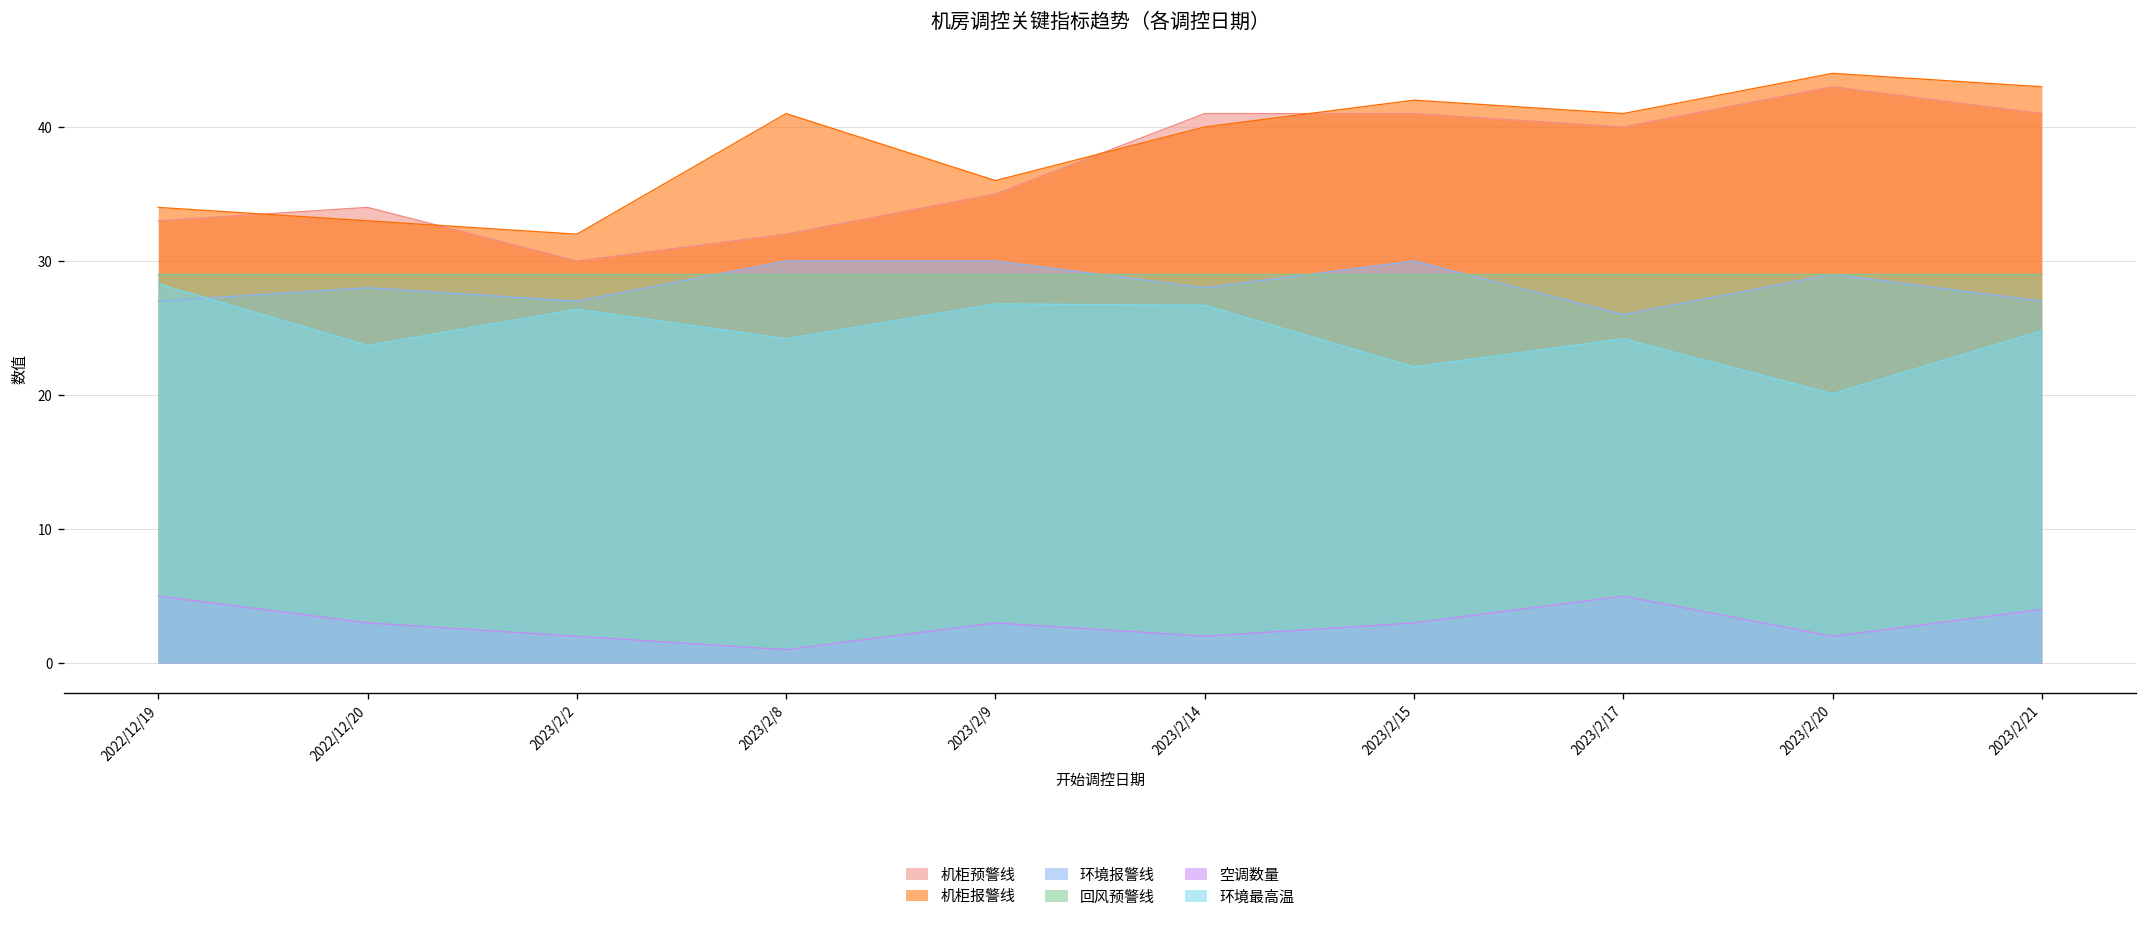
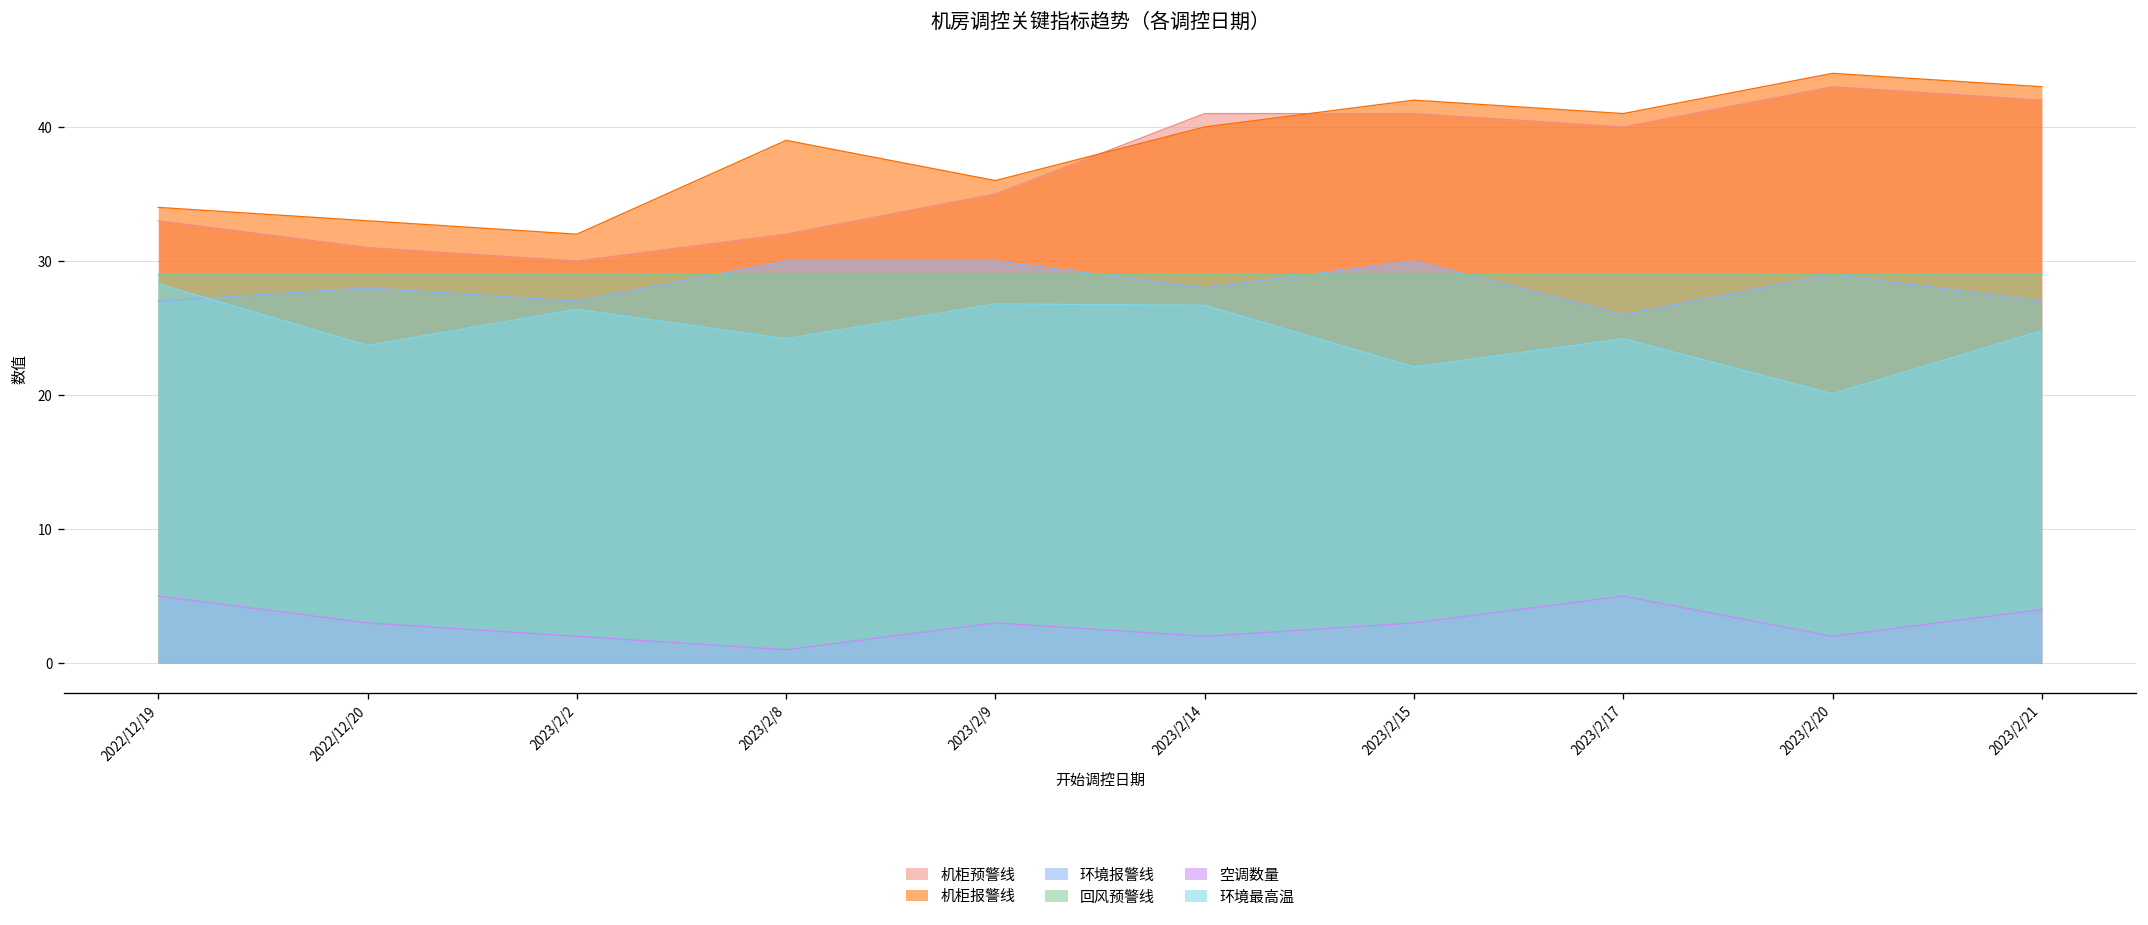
  {
    "机柜预警线": {
      "2022/12/19": 33,
-     "2022/12/20": 34,
+     "2022/12/20": 31,
      "2023/2/2": 30,
      "2023/2/8": 32,
      "2023/2/9": 35,
      "2023/2/14": 41,
      "2023/2/15": 41,
      "2023/2/17": 40,
      "2023/2/20": 43,
-     "2023/2/21": 41
+     "2023/2/21": 42
    },
    "机柜报警线": {
      "2022/12/19": 34,
      "2022/12/20": 33,
      "2023/2/2": 32,
-     "2023/2/8": 41,
+     "2023/2/8": 39,
      "2023/2/9": 36,
      "2023/2/14": 40,
      "2023/2/15": 42,
      "2023/2/17": 41,
      "2023/2/20": 44,
      "2023/2/21": 43
    },
    "回风预警线": {
      "2022/12/19": 29,
      "2022/12/20": 29,
      "2023/2/2": 29,
      "2023/2/8": 29,
      "2023/2/9": 29,
      "2023/2/14": 29,
      "2023/2/15": 29,
      "2023/2/17": 29,
      "2023/2/21": 29
    }
  }
